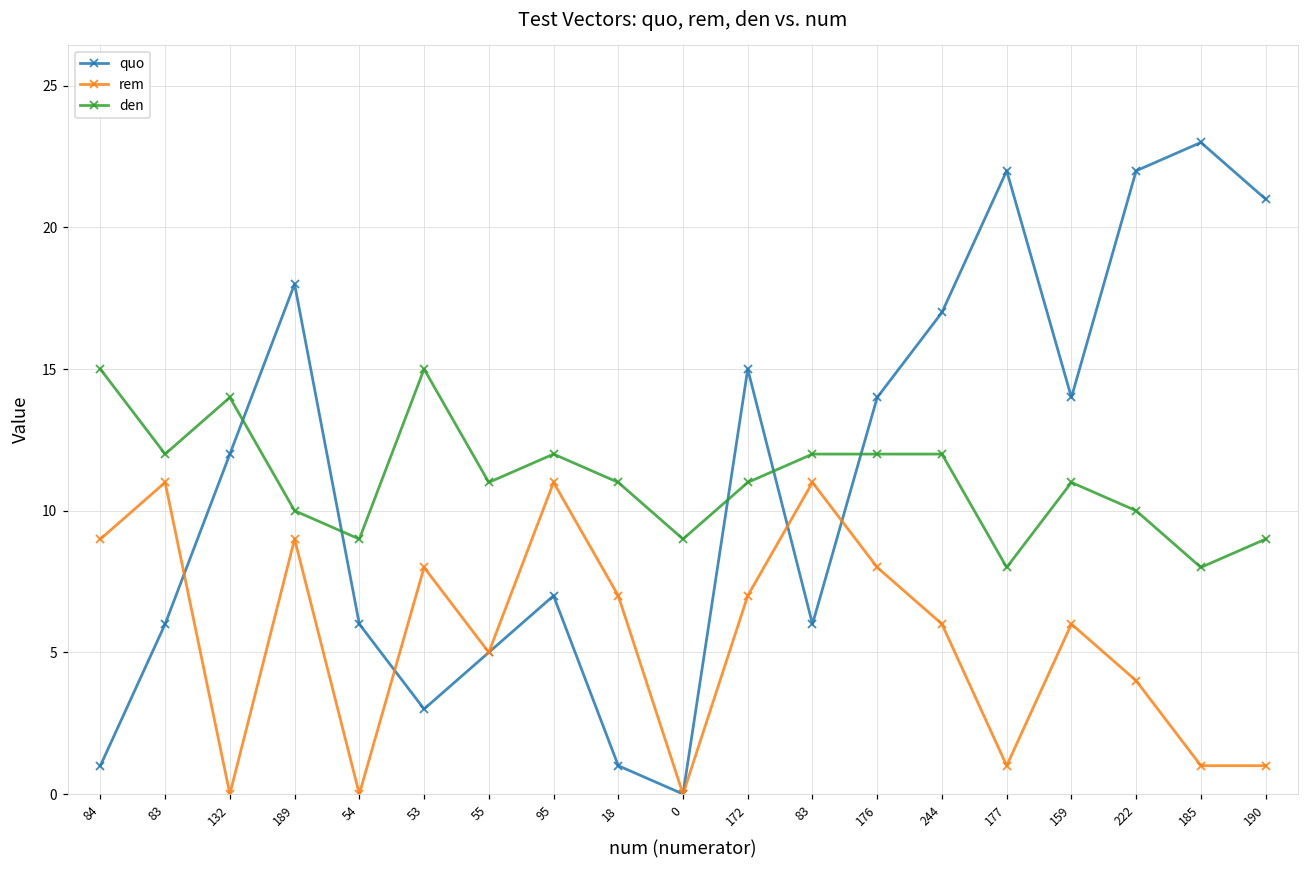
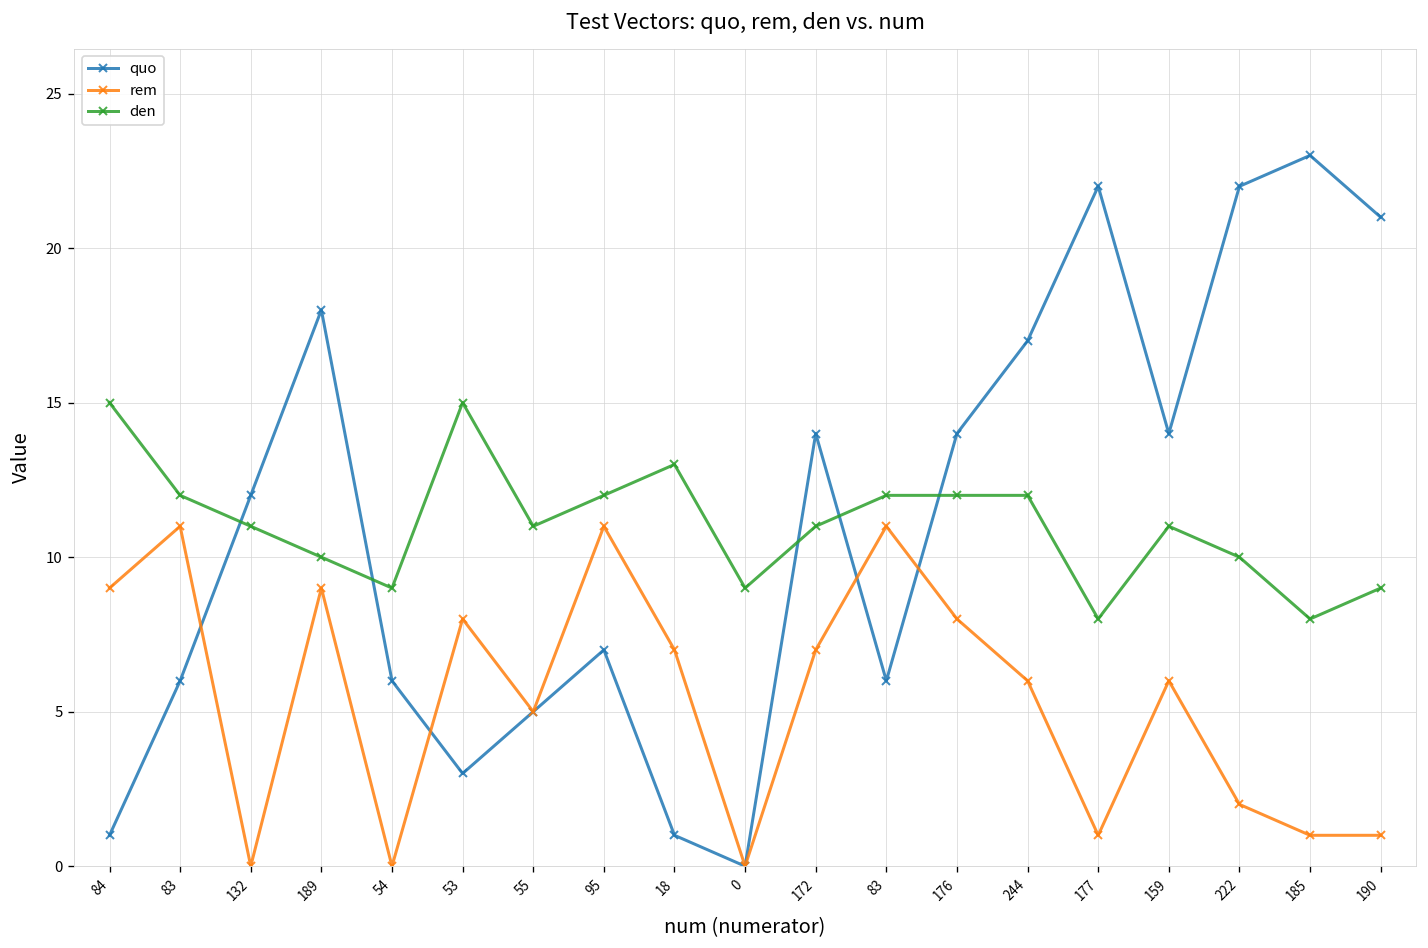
  {
    "quo": {
      "84": 1,
      "132": 12,
      "189": 18,
      "54": 6,
      "53": 3,
      "95": 7,
      "18": 1,
-     "172": 15,
+     "172": 14,
      "176": 14,
      "244": 17,
      "177": 22,
      "159": 14,
      "222": 22,
      "185": 23,
      "190": 21
    },
    "rem": {
      "84": 9,
      "132": 0,
      "189": 9,
      "54": 0,
      "53": 8,
      "95": 11,
      "18": 7,
      "172": 7,
      "176": 8,
      "244": 6,
      "177": 1,
      "159": 6,
-     "222": 4,
+     "222": 2,
      "185": 1,
      "190": 1
    },
    "den": {
      "84": 15,
-     "132": 14,
+     "132": 11,
      "189": 10,
      "54": 9,
      "53": 15,
      "55": 11,
      "95": 12,
-     "18": 11,
+     "18": 13,
      "0": 9,
      "172": 11,
      "176": 12,
      "244": 12,
      "177": 8,
      "159": 11,
      "222": 10,
      "185": 8,
      "190": 9
    }
  }
